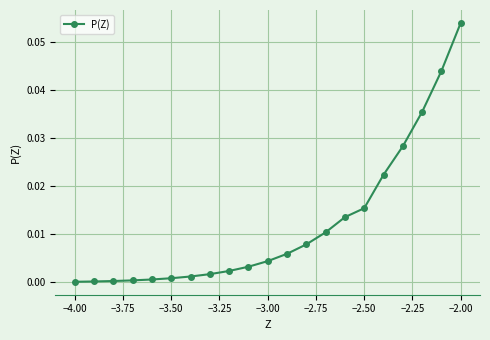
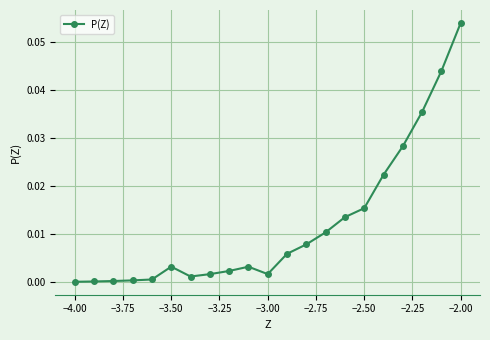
  {
    "−4.00": 0.000,
-   "−3.50": 0.001,
-   "−3.00": 0.004,
+   "−3.50": 0.003,
+   "−3.00": 0.002,
    "−2.50": 0.015,
    "−2.00": 0.054
  }
